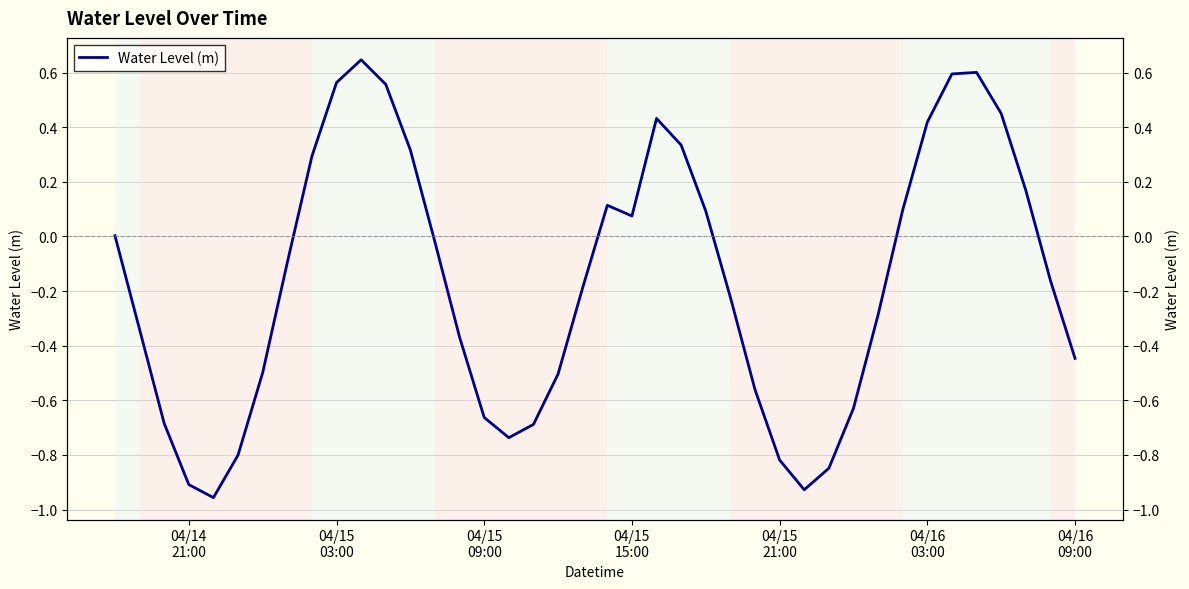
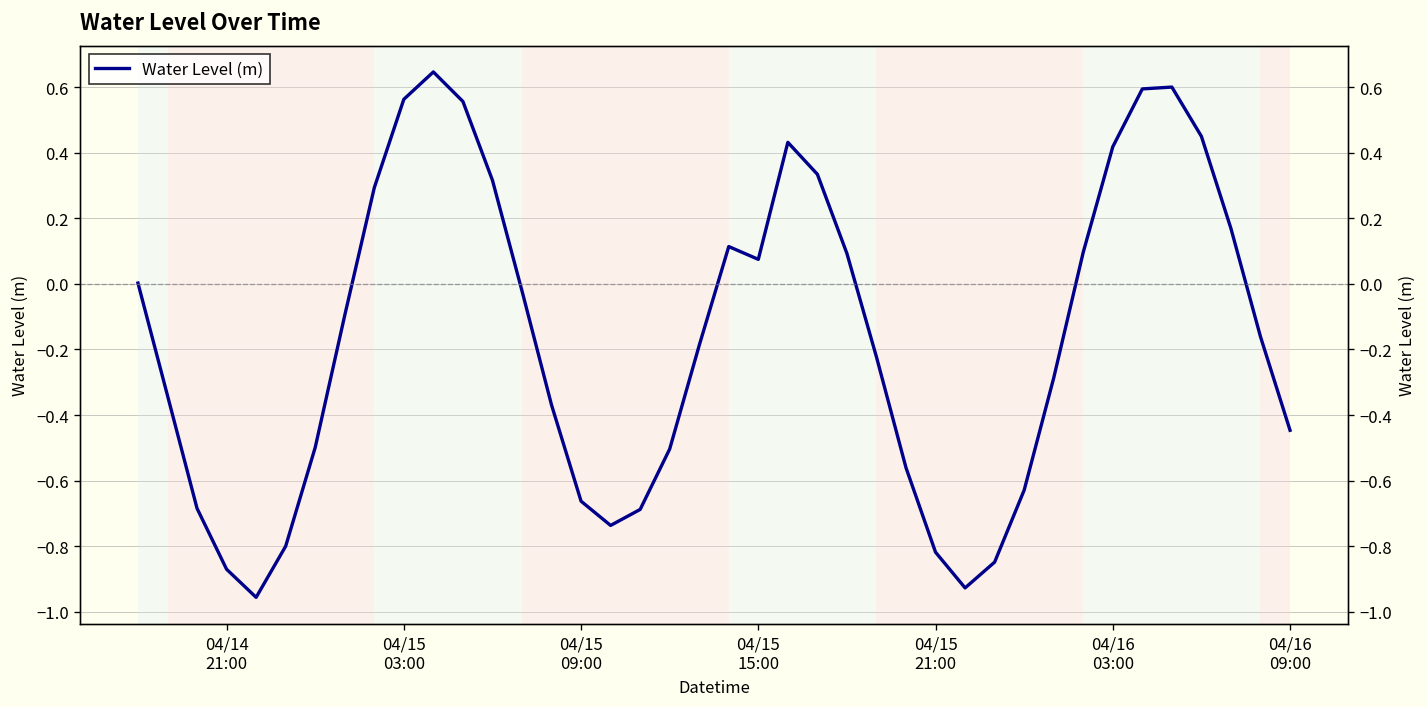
  {
-   "04/14 21:00": -0.91,
+   "04/14 21:00": -0.87,
    "04/15 03:00": 0.56,
    "04/15 09:00": -0.66,
    "04/15 15:00": 0.08,
    "04/15 21:00": -0.82,
    "04/16 03:00": 0.42,
    "04/16 09:00": -0.45
  }
